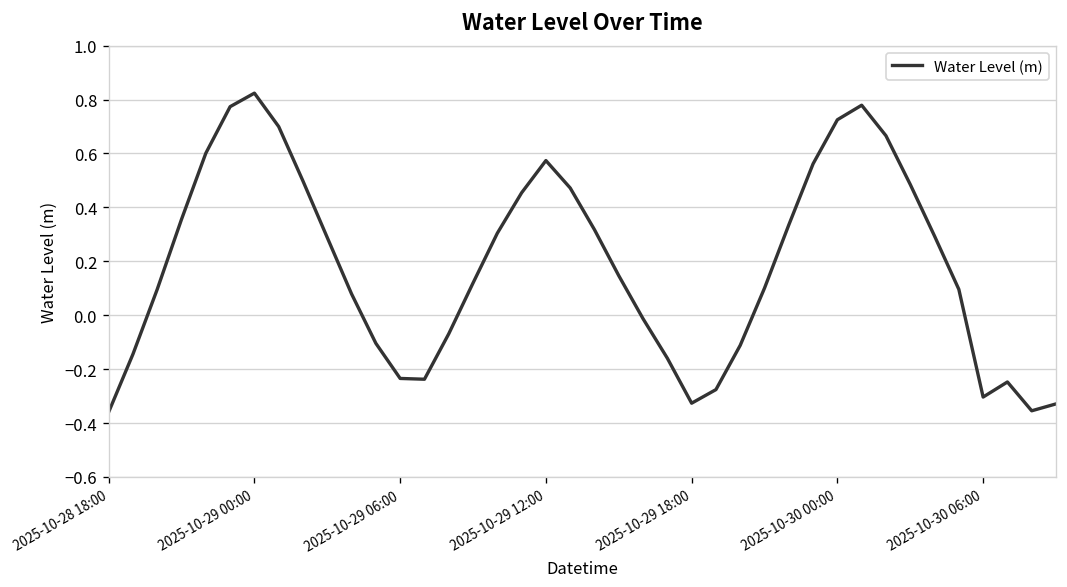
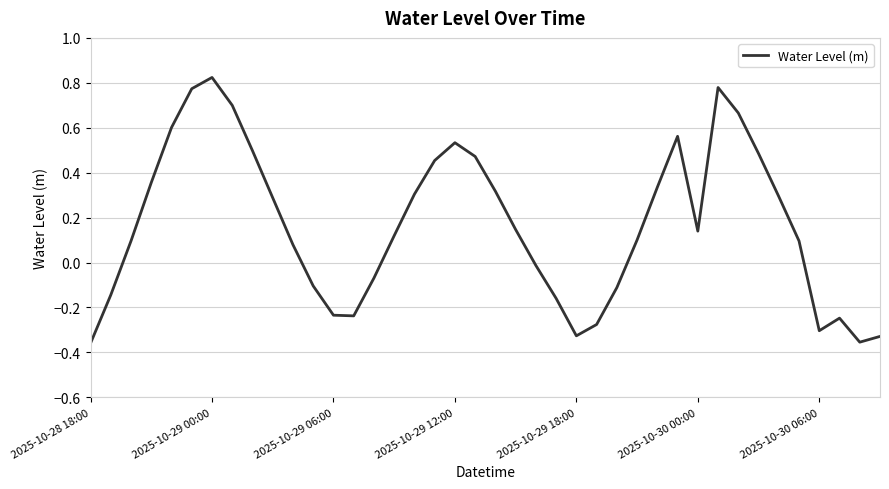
  {
    "2025-10-28 18:00": -0.36,
    "2025-10-29 00:00": 0.82,
    "2025-10-29 06:00": -0.23,
-   "2025-10-29 12:00": 0.57,
+   "2025-10-29 12:00": 0.53,
    "2025-10-29 18:00": -0.33,
-   "2025-10-30 00:00": 0.73,
+   "2025-10-30 00:00": 0.14,
    "2025-10-30 06:00": -0.30
  }
